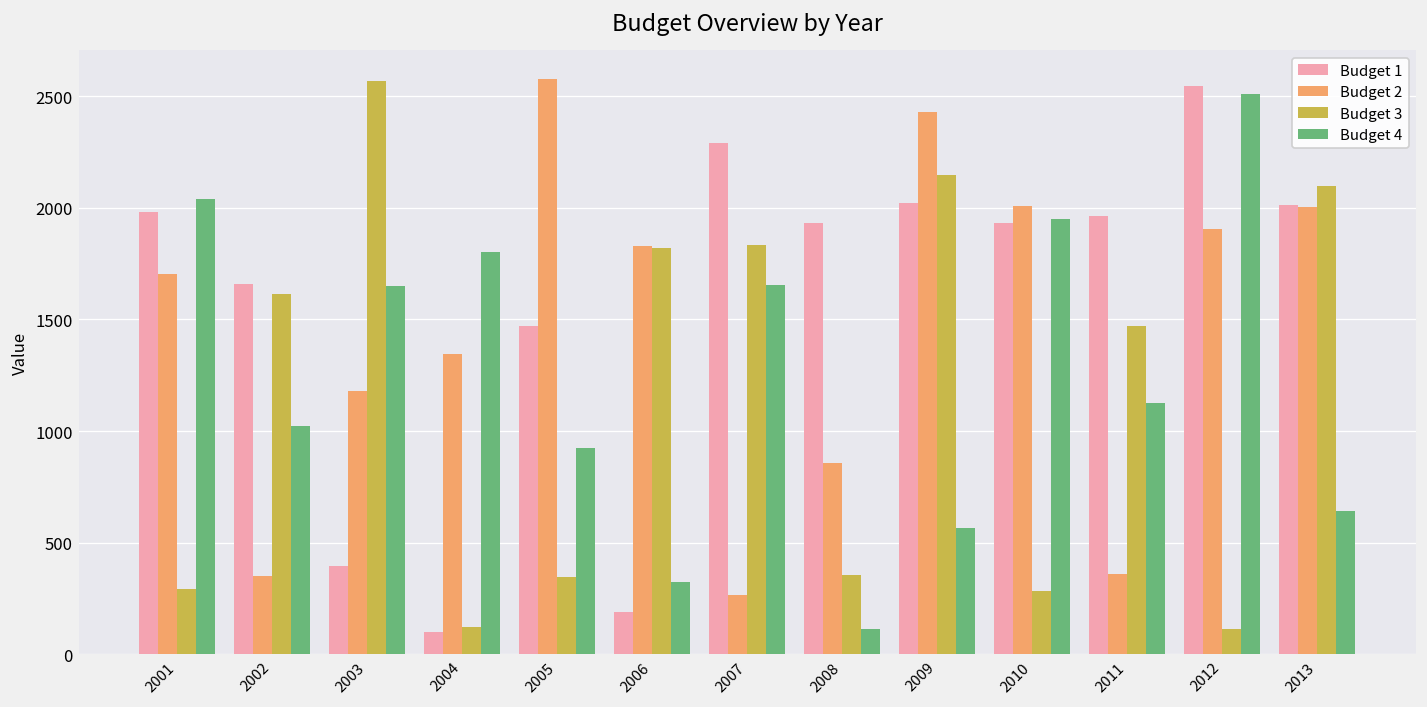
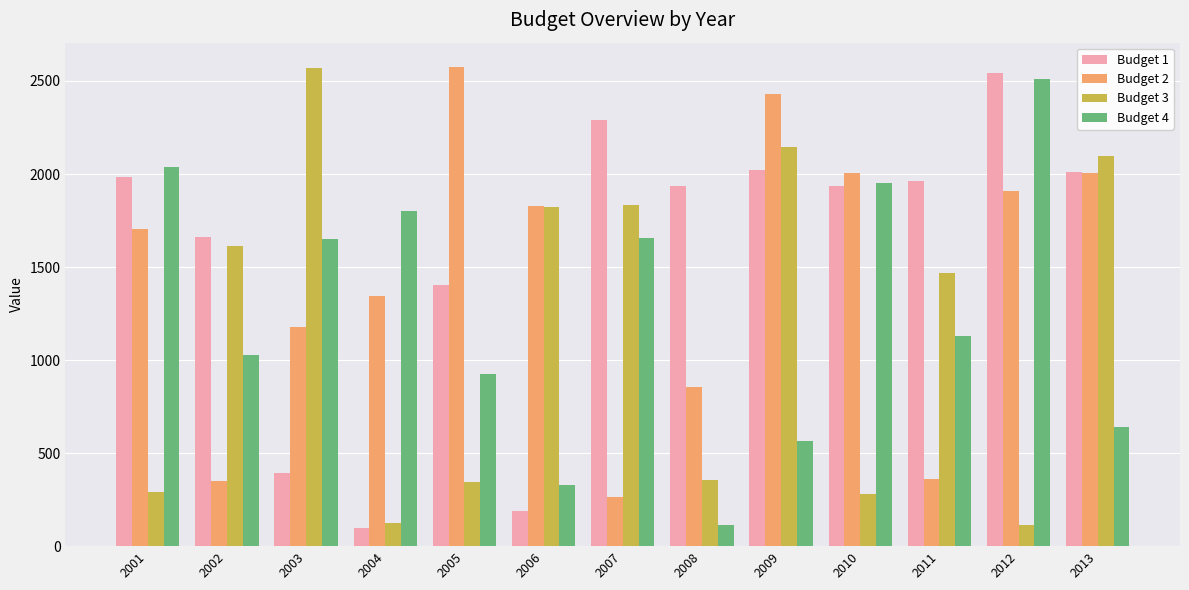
  {
    "Budget 1": {
      "2001": 1980,
      "2002": 1660,
      "2003": 400,
      "2004": 100,
-     "2005": 1470,
+     "2005": 1400,
      "2006": 190,
      "2007": 2290,
      "2008": 1930,
      "2009": 2020,
      "2010": 1930,
      "2011": 1970,
      "2012": 2550,
      "2013": 2010
    },
    "Budget 4": {
      "2001": 2040,
      "2002": 1030,
      "2003": 1650,
      "2004": 1800,
      "2005": 930,
      "2006": 330,
      "2007": 1650,
      "2008": 120,
      "2009": 560,
      "2010": 1950,
      "2011": 1130,
      "2012": 2510,
      "2013": 640
    }
  }
